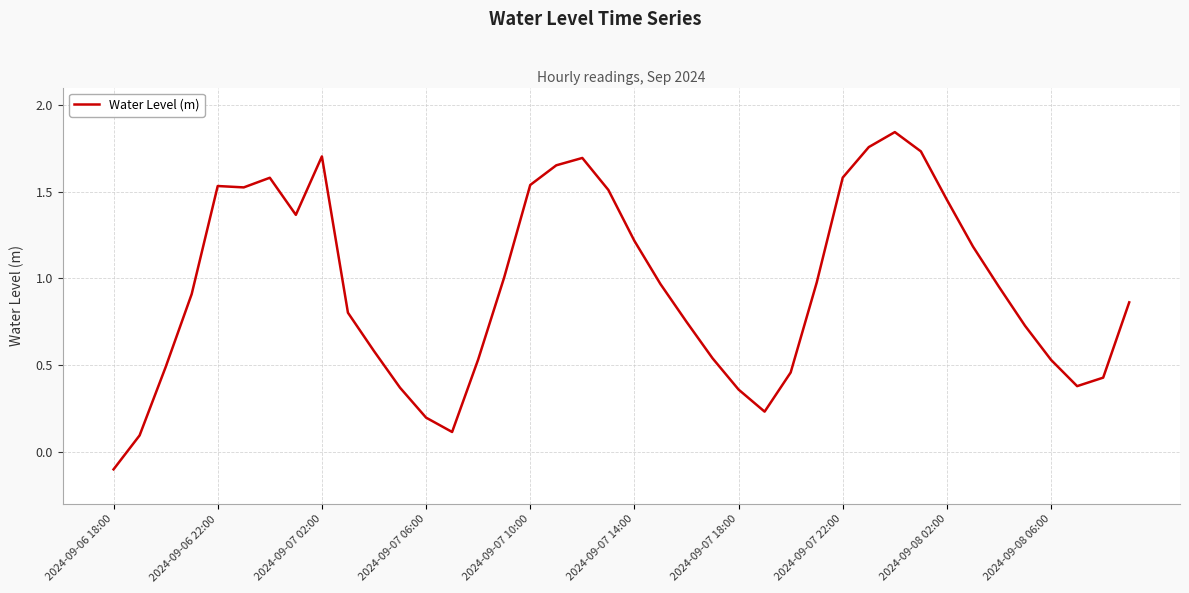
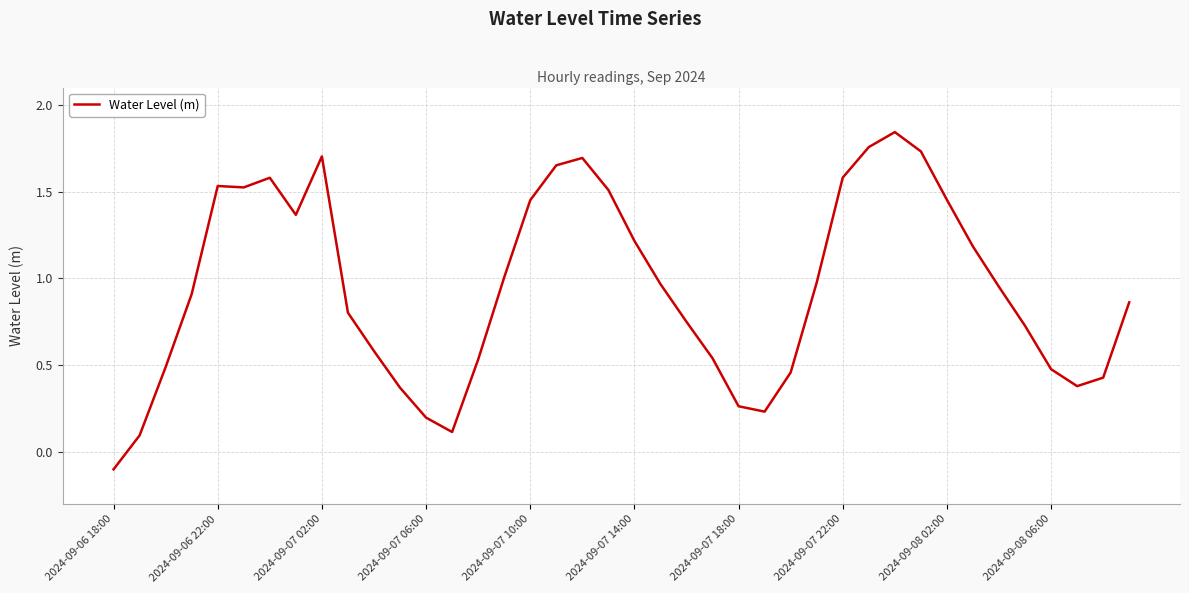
  {
    "2024-09-06 18:00": -0.10,
    "2024-09-06 22:00": 1.53,
    "2024-09-07 02:00": 1.70,
    "2024-09-07 06:00": 0.20,
-   "2024-09-07 10:00": 1.54,
+   "2024-09-07 10:00": 1.45,
    "2024-09-07 14:00": 1.22,
-   "2024-09-07 18:00": 0.36,
+   "2024-09-07 18:00": 0.26,
    "2024-09-07 22:00": 1.58,
    "2024-09-08 02:00": 1.45,
-   "2024-09-08 06:00": 0.53
+   "2024-09-08 06:00": 0.48
  }
